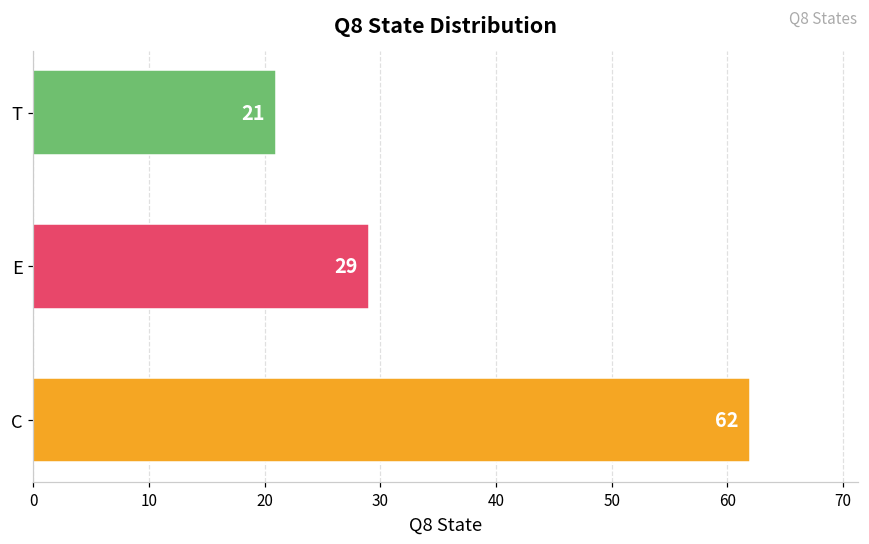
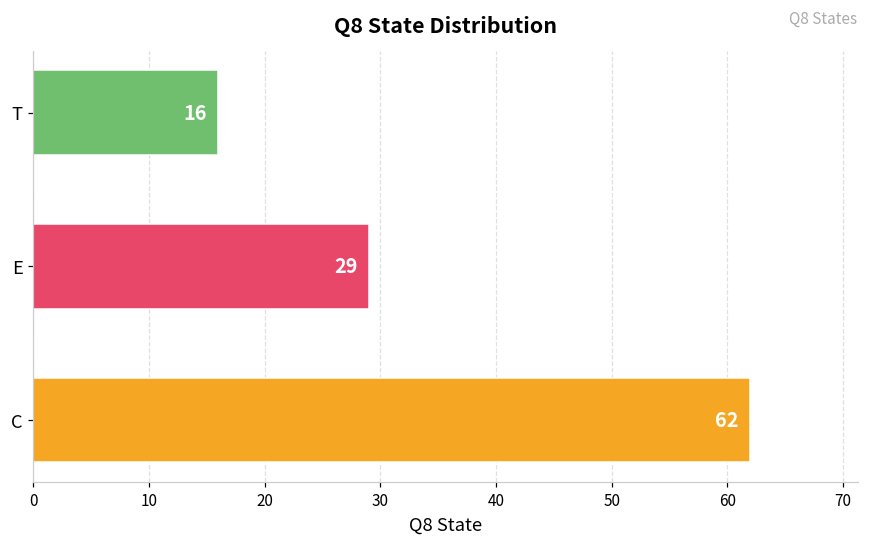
  {
-   "T": 21,
+   "T": 16,
    "E": 29,
    "C": 62
  }
